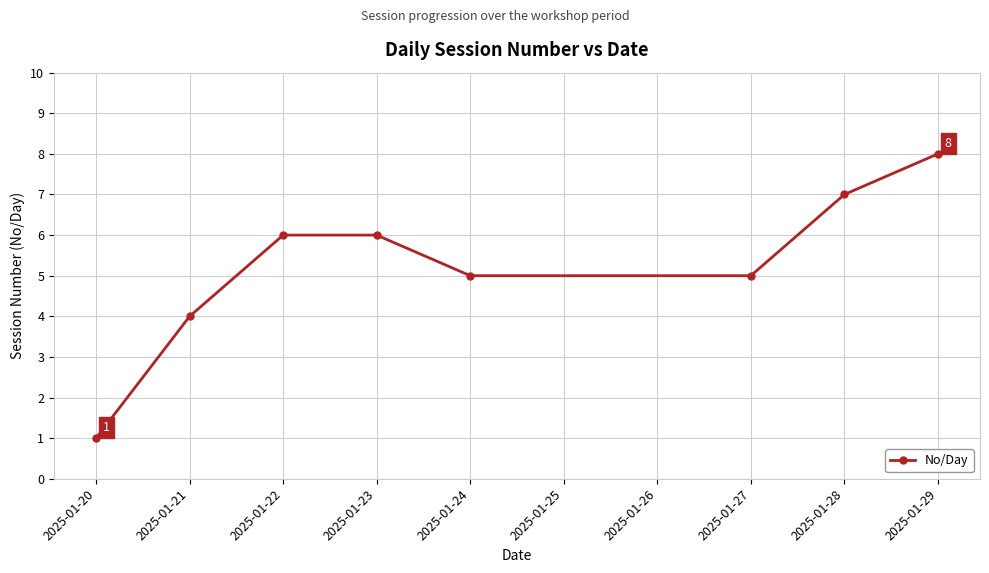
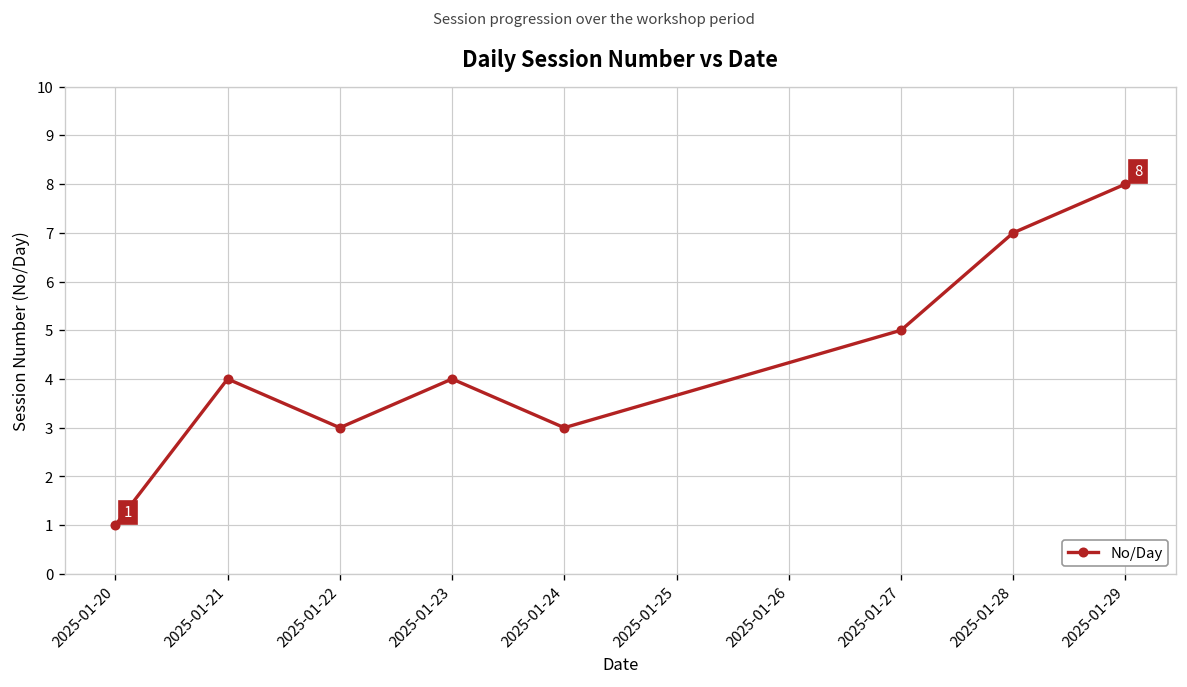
  {
    "2025-01-21": 4,
-   "2025-01-22": 6,
-   "2025-01-23": 6,
-   "2025-01-24": 5,
+   "2025-01-22": 3,
+   "2025-01-23": 4,
+   "2025-01-24": 3,
    "2025-01-27": 5,
    "2025-01-28": 7
  }
